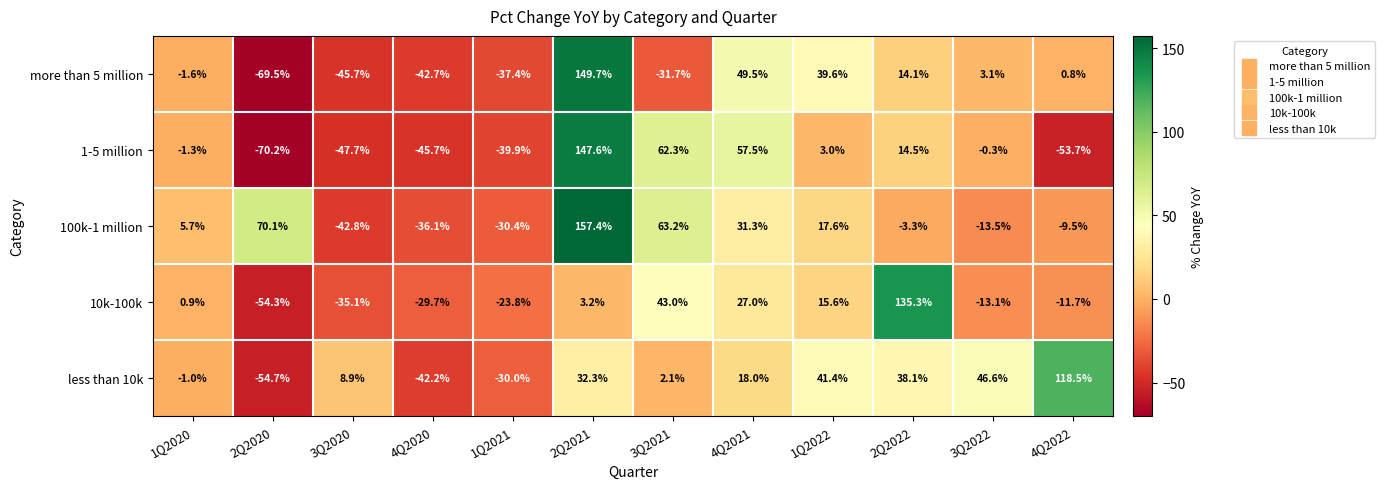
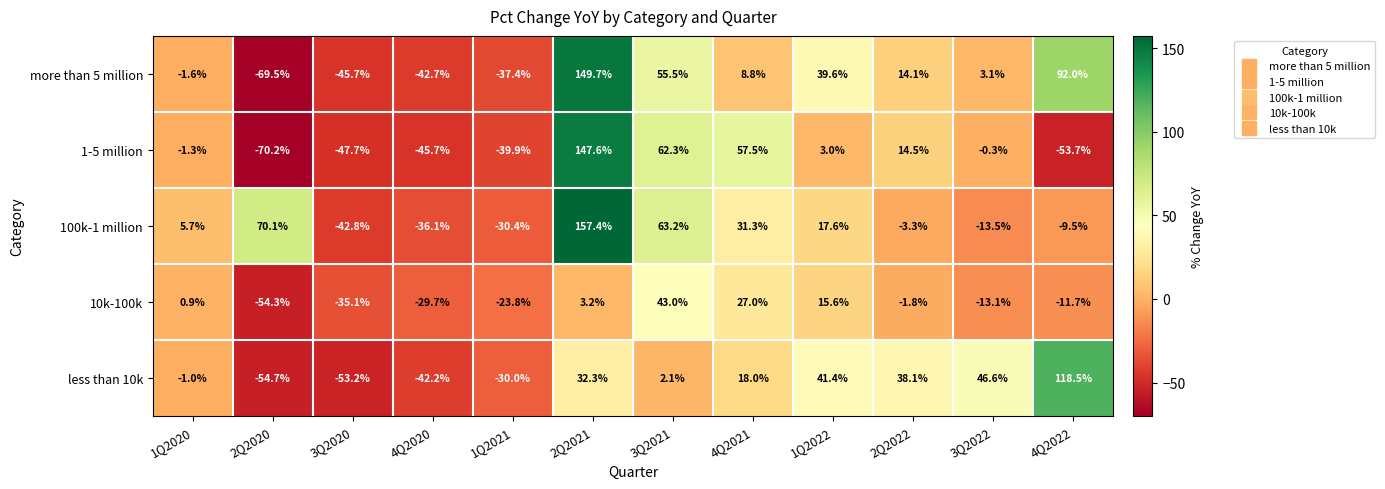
  {
    "more than 5 million": {
      "1Q2020": "-1.6%",
      "2Q2020": "-69.5%",
      "3Q2020": "-45.7%",
      "4Q2020": "-42.7%",
      "1Q2021": "-37.4%",
      "2Q2021": "149.7%",
-     "3Q2021": "-31.7%",
-     "4Q2021": "49.5%",
+     "3Q2021": "55.5%",
+     "4Q2021": "8.8%",
      "1Q2022": "39.6%",
      "2Q2022": "14.1%",
      "3Q2022": "3.1%",
-     "4Q2022": "0.8%"
+     "4Q2022": "92.0%"
    },
    "1-5 million": {
      "1Q2020": "-1.3%",
      "2Q2020": "-70.2%",
      "3Q2020": "-47.7%",
      "4Q2020": "-45.7%",
      "1Q2021": "-39.9%",
      "2Q2021": "147.6%",
      "3Q2021": "62.3%",
      "4Q2021": "57.5%",
      "1Q2022": "3.0%",
      "2Q2022": "14.5%",
      "3Q2022": "-0.3%",
      "4Q2022": "-53.7%"
    },
    "100k-1 million": {
      "1Q2020": "5.7%",
      "2Q2020": "70.1%",
      "3Q2020": "-42.8%",
      "4Q2020": "-36.1%",
      "1Q2021": "-30.4%",
      "2Q2021": "157.4%",
      "3Q2021": "63.2%",
      "4Q2021": "31.3%",
      "1Q2022": "17.6%",
      "2Q2022": "-3.3%",
      "3Q2022": "-13.5%",
      "4Q2022": "-9.5%"
    },
    "10k-100k": {
      "1Q2020": "0.9%",
      "2Q2020": "-54.3%",
      "3Q2020": "-35.1%",
      "4Q2020": "-29.7%",
      "1Q2021": "-23.8%",
      "2Q2021": "3.2%",
      "3Q2021": "43.0%",
      "4Q2021": "27.0%",
      "1Q2022": "15.6%",
-     "2Q2022": "135.3%",
+     "2Q2022": "-1.8%",
      "3Q2022": "-13.1%",
      "4Q2022": "-11.7%"
    },
    "less than 10k": {
      "1Q2020": "-1.0%",
      "2Q2020": "-54.7%",
-     "3Q2020": "8.9%",
+     "3Q2020": "-53.2%",
      "4Q2020": "-42.2%",
      "1Q2021": "-30.0%",
      "2Q2021": "32.3%",
      "3Q2021": "2.1%",
      "4Q2021": "18.0%",
      "1Q2022": "41.4%",
      "2Q2022": "38.1%",
      "3Q2022": "46.6%",
      "4Q2022": "118.5%"
    }
  }
